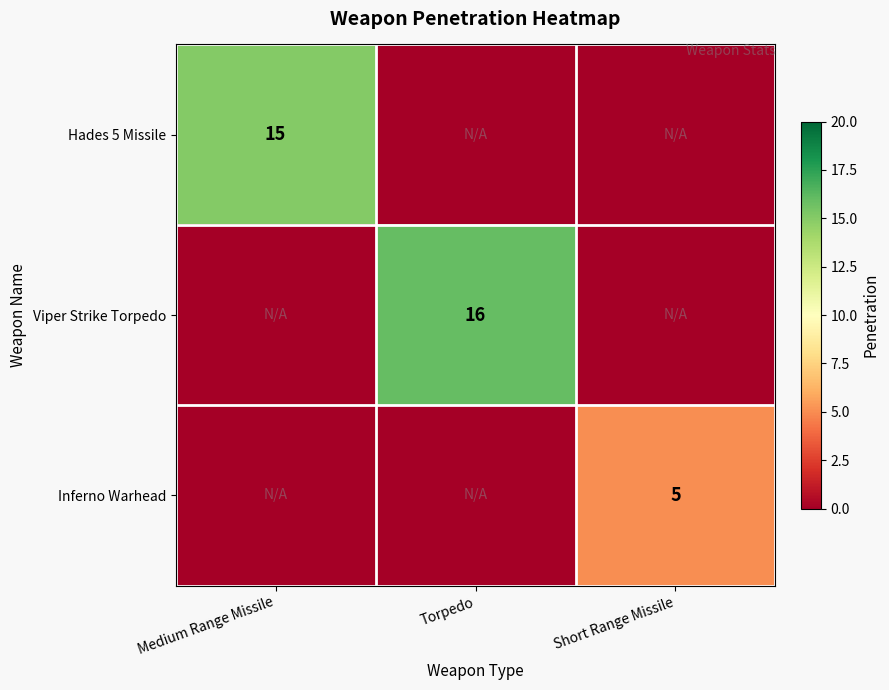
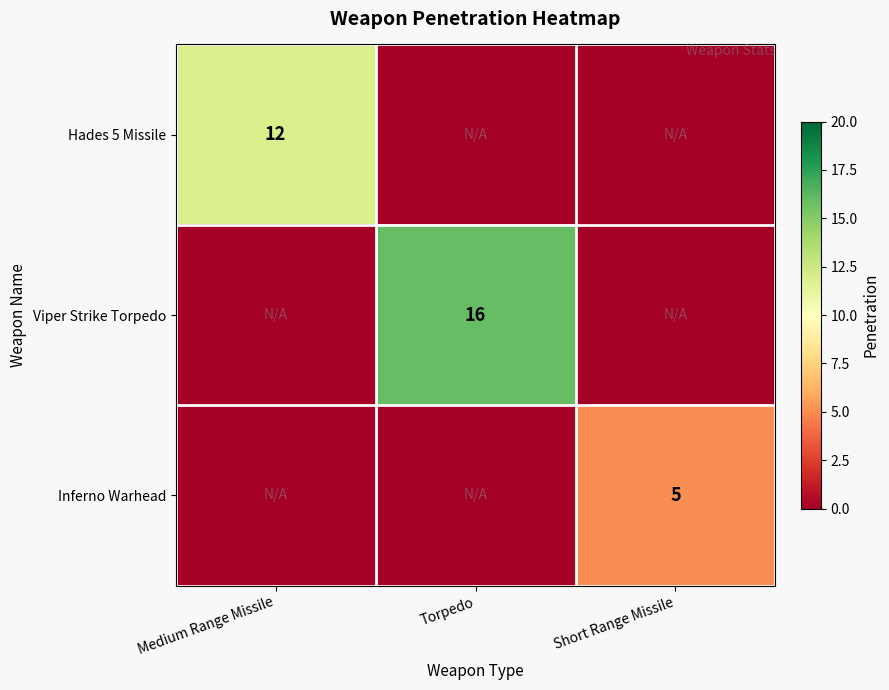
  {
    "Hades 5 Missile": {
-     "Medium Range Missile": 15
+     "Medium Range Missile": 12
    },
    "Viper Strike Torpedo": {
      "Torpedo": 16
    },
    "Inferno Warhead": {
      "Short Range Missile": 5
    }
  }
